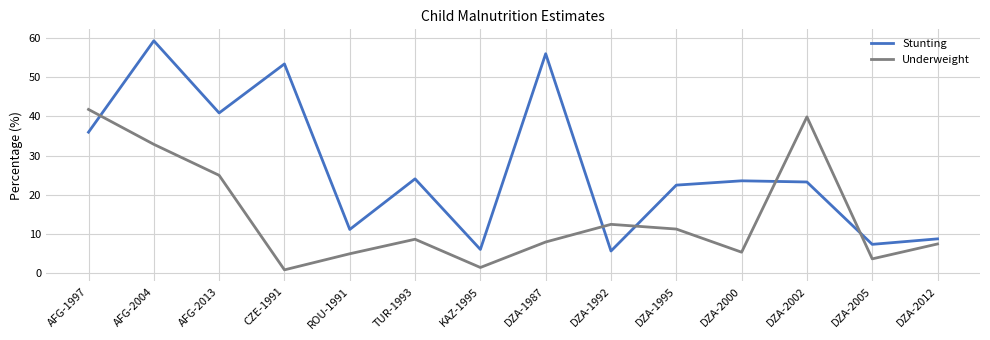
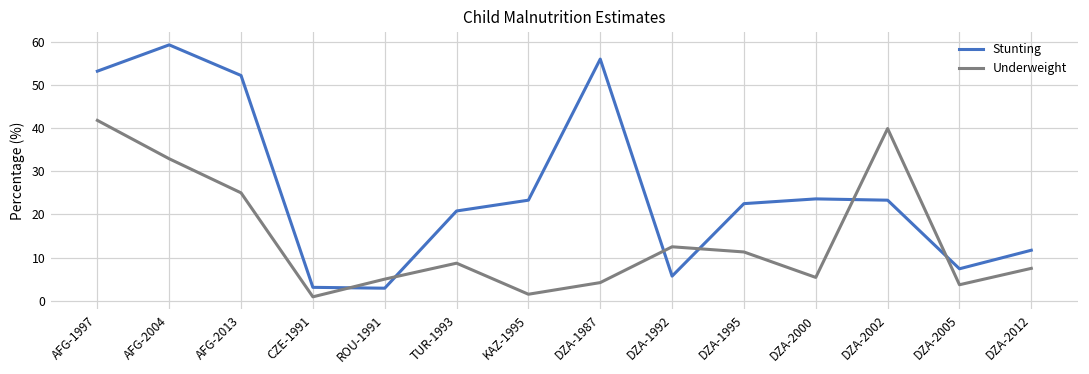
  {
    "Stunting": {
-     "AFG-1997": 36,
+     "AFG-1997": 53,
      "AFG-2004": 59,
-     "AFG-2013": 41,
-     "CZE-1991": 53,
-     "ROU-1991": 11,
-     "TUR-1993": 24,
-     "KAZ-1995": 6,
+     "AFG-2013": 52,
+     "CZE-1991": 3,
+     "ROU-1991": 3,
+     "TUR-1993": 21,
+     "KAZ-1995": 23,
      "DZA-1987": 56,
      "DZA-1992": 6,
      "DZA-1995": 23,
      "DZA-2000": 24,
      "DZA-2002": 23,
      "DZA-2005": 7,
-     "DZA-2012": 9
+     "DZA-2012": 12
    },
    "Underweight": {
      "AFG-1997": 42,
      "AFG-2004": 33,
      "AFG-2013": 25,
      "CZE-1991": 1,
      "ROU-1991": 5,
      "TUR-1993": 9,
      "KAZ-1995": 2,
-     "DZA-1987": 8,
+     "DZA-1987": 4,
      "DZA-1992": 13,
      "DZA-1995": 11,
      "DZA-2000": 5,
      "DZA-2002": 40,
      "DZA-2005": 4,
      "DZA-2012": 8
    }
  }
